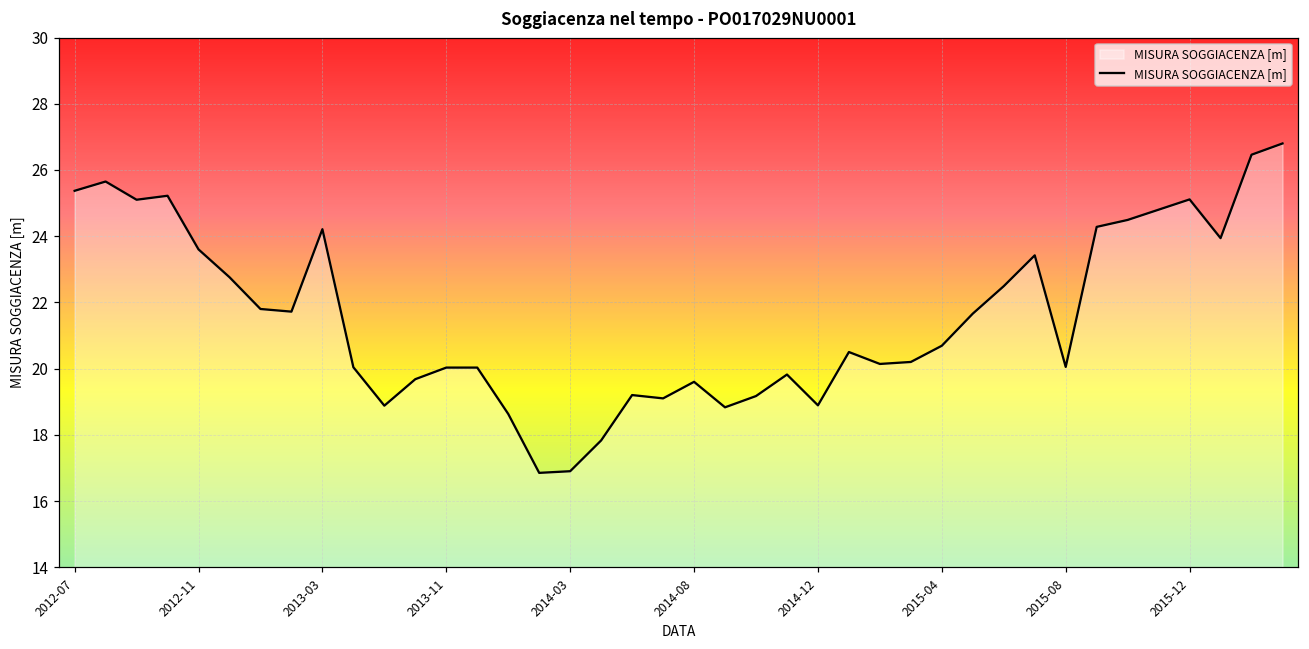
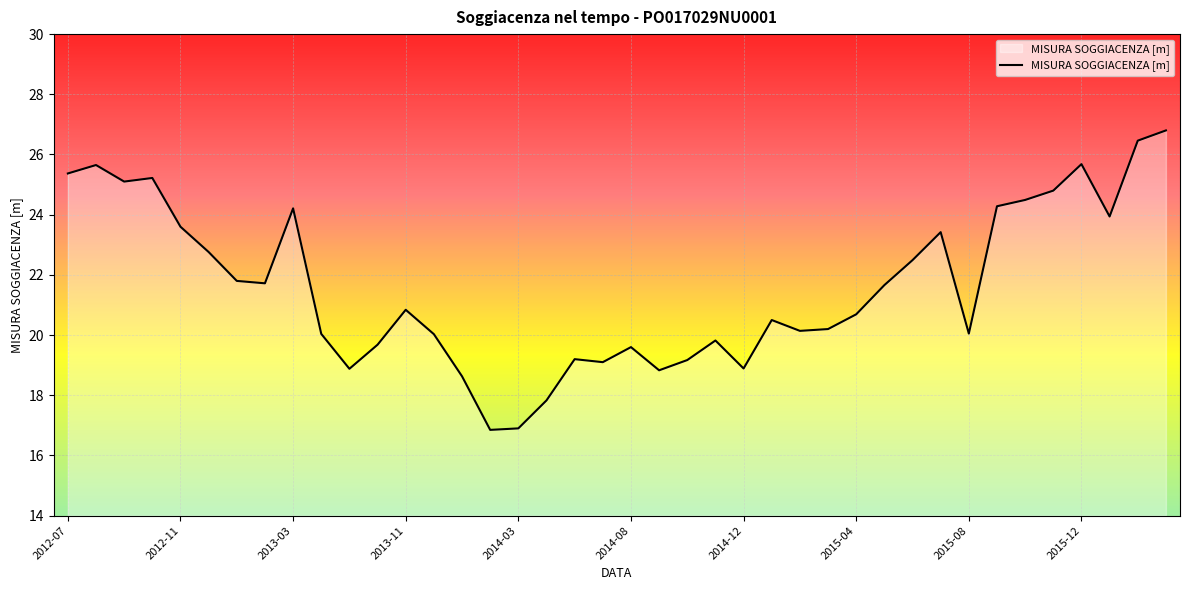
  {
    "2012-07": 25.4,
    "2012-11": 23.6,
    "2013-03": 24.2,
-   "2013-11": 20.0,
+   "2013-11": 20.8,
    "2014-03": 16.9,
    "2014-08": 19.6,
    "2014-12": 18.9,
    "2015-04": 20.7,
    "2015-08": 20.1,
-   "2015-12": 25.1
+   "2015-12": 25.7
  }
